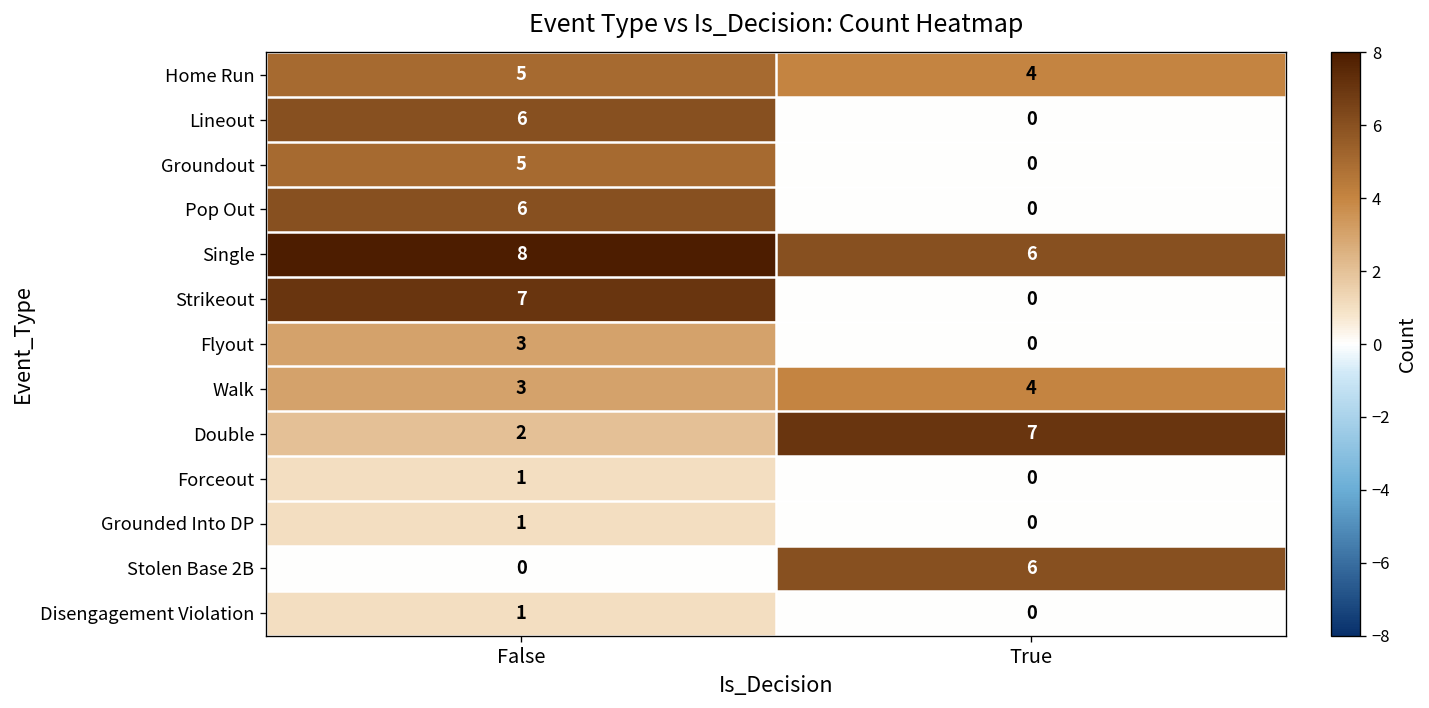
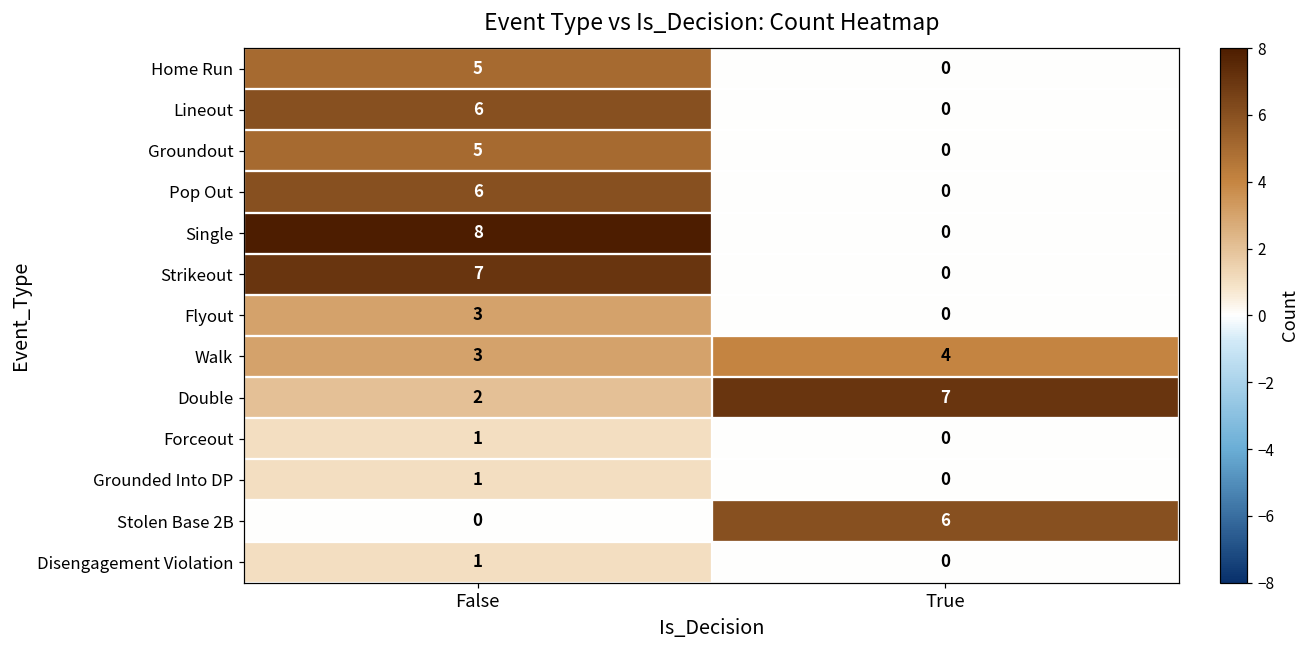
  {
    "Home Run": {
      "False": 5,
-     "True": 4
+     "True": 0
    },
    "Lineout": {
      "False": 6,
      "True": 0
    },
    "Groundout": {
      "False": 5,
      "True": 0
    },
    "Pop Out": {
      "False": 6,
      "True": 0
    },
    "Single": {
      "False": 8,
-     "True": 6
+     "True": 0
    },
    "Strikeout": {
      "False": 7,
      "True": 0
    },
    "Flyout": {
      "False": 3,
      "True": 0
    },
    "Walk": {
      "False": 3,
      "True": 4
    },
    "Double": {
      "False": 2,
      "True": 7
    },
    "Forceout": {
      "False": 1,
      "True": 0
    },
    "Grounded Into DP": {
      "False": 1,
      "True": 0
    },
    "Stolen Base 2B": {
      "False": 0,
      "True": 6
    },
    "Disengagement Violation": {
      "False": 1,
      "True": 0
    }
  }
